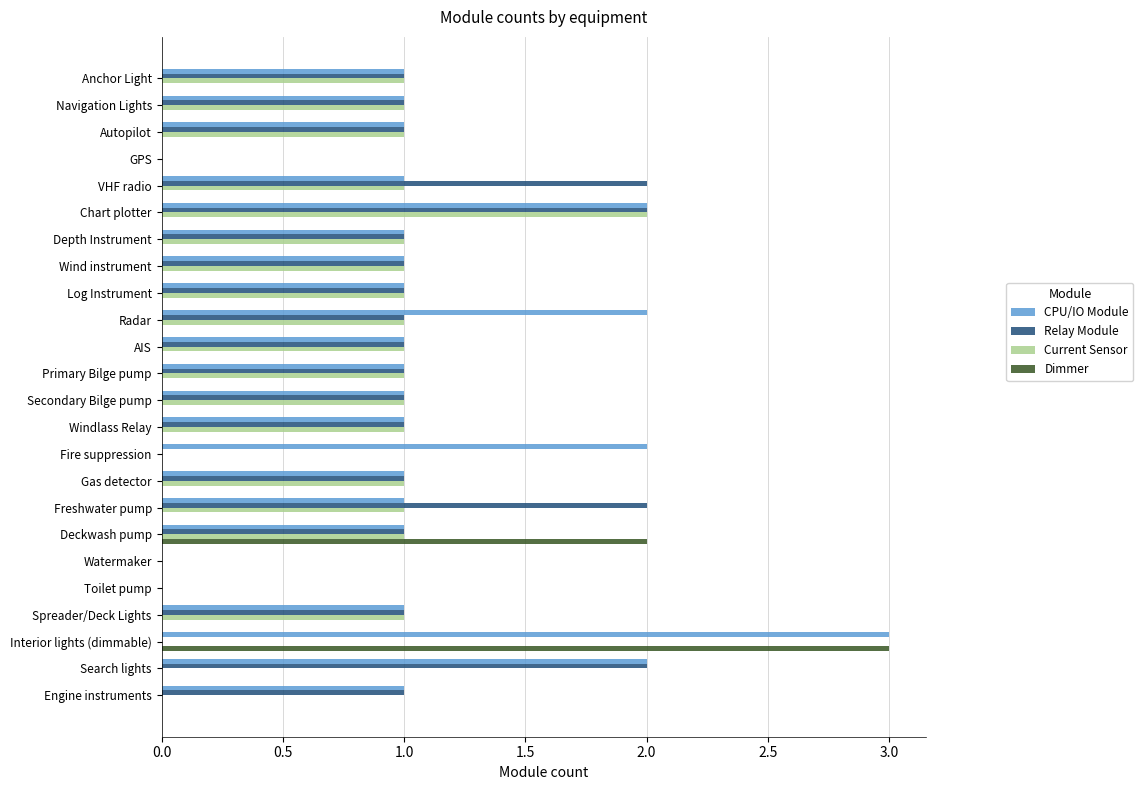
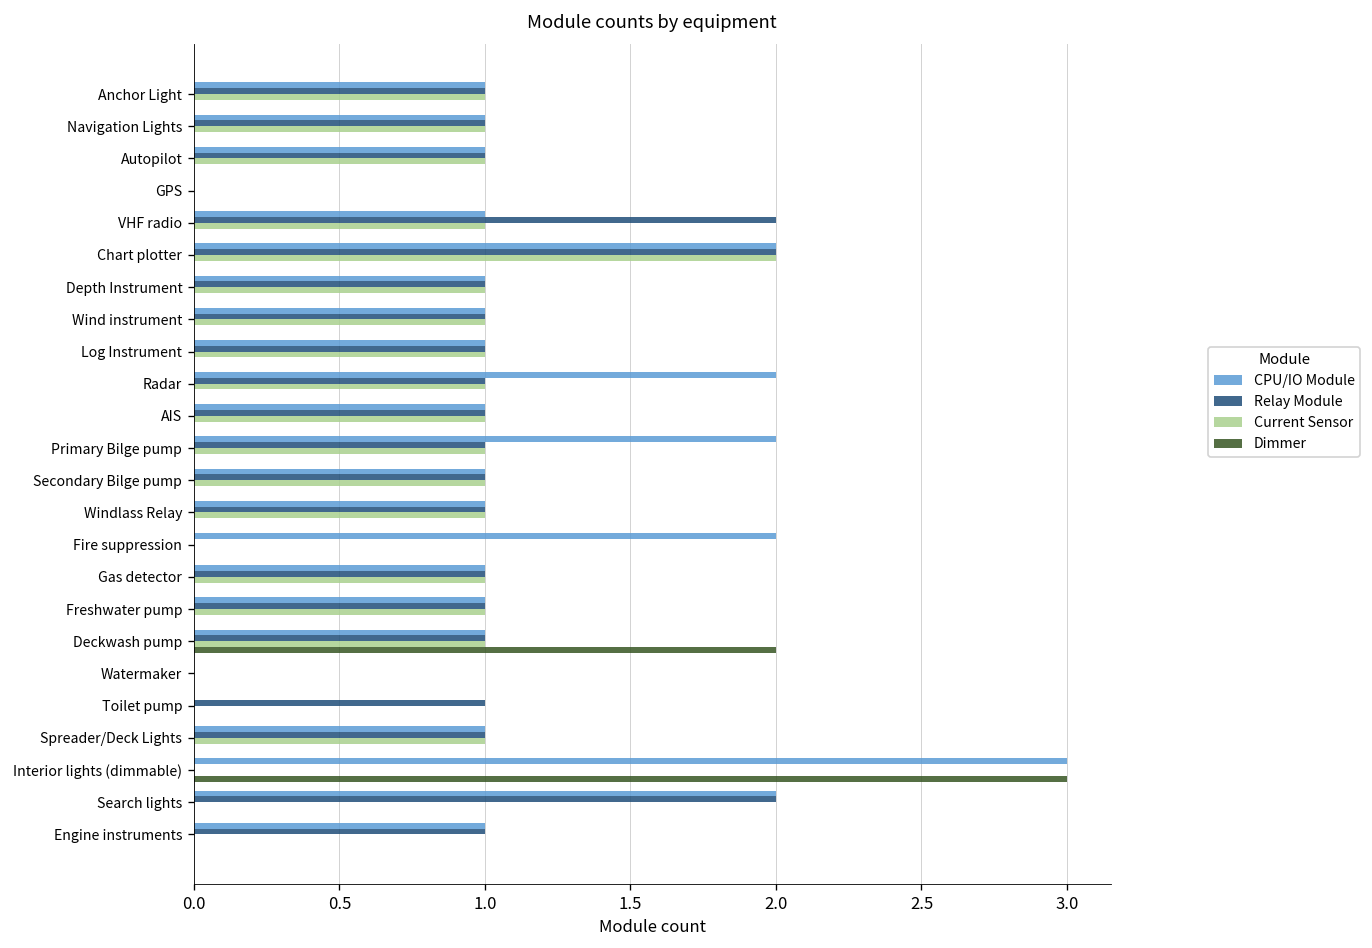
  {
    "CPU/IO Module": {
      "Anchor Light": 1,
      "Navigation Lights": 1,
      "Autopilot": 1,
      "GPS": 0,
      "VHF radio": 1,
      "Chart plotter": 2,
      "Depth Instrument": 1,
      "Wind instrument": 1,
      "Log Instrument": 1,
      "Radar": 2,
      "AIS": 1,
-     "Primary Bilge pump": 1,
+     "Primary Bilge pump": 2,
      "Secondary Bilge pump": 1,
      "Windlass Relay": 1,
      "Fire suppression": 2,
      "Gas detector": 1,
      "Freshwater pump": 1,
      "Deckwash pump": 1,
      "Watermaker": 0,
      "Toilet pump": 0,
      "Spreader/Deck Lights": 1,
      "Interior lights (dimmable)": 3,
      "Search lights": 2,
      "Engine instruments": 1
    },
    "Relay Module": {
      "Anchor Light": 1,
      "Navigation Lights": 1,
      "Autopilot": 1,
      "GPS": 0,
      "VHF radio": 2,
      "Chart plotter": 2,
      "Depth Instrument": 1,
      "Wind instrument": 1,
      "Log Instrument": 1,
      "Radar": 1,
      "AIS": 1,
      "Primary Bilge pump": 1,
      "Secondary Bilge pump": 1,
      "Windlass Relay": 1,
      "Fire suppression": 0,
      "Gas detector": 1,
-     "Freshwater pump": 2,
+     "Freshwater pump": 1,
      "Deckwash pump": 1,
      "Watermaker": 0,
-     "Toilet pump": 0,
+     "Toilet pump": 1,
      "Spreader/Deck Lights": 1,
      "Interior lights (dimmable)": 0,
      "Search lights": 2,
      "Engine instruments": 1
    },
    "Current Sensor": {
      "Anchor Light": 1,
      "Navigation Lights": 1,
      "Autopilot": 1,
      "GPS": 0,
      "VHF radio": 1,
      "Chart plotter": 2,
      "Depth Instrument": 1,
      "Wind instrument": 1,
      "Log Instrument": 1,
      "Radar": 1,
      "AIS": 1,
      "Primary Bilge pump": 1,
      "Secondary Bilge pump": 1,
      "Windlass Relay": 1,
      "Fire suppression": 0,
      "Gas detector": 1,
      "Freshwater pump": 1,
      "Deckwash pump": 1,
      "Watermaker": 0,
      "Toilet pump": 0,
      "Spreader/Deck Lights": 1,
      "Interior lights (dimmable)": 0,
      "Search lights": 0,
      "Engine instruments": 0
    },
    "Dimmer": {
      "Anchor Light": 0,
      "Navigation Lights": 0,
      "Autopilot": 0,
      "GPS": 0,
      "VHF radio": 0,
      "Chart plotter": 0,
      "Depth Instrument": 0,
      "Wind instrument": 0,
      "Log Instrument": 0,
      "Radar": 0,
      "AIS": 0,
      "Primary Bilge pump": 0,
      "Secondary Bilge pump": 0,
      "Windlass Relay": 0,
      "Fire suppression": 0,
      "Gas detector": 0,
      "Freshwater pump": 0,
      "Deckwash pump": 2,
      "Watermaker": 0,
      "Toilet pump": 0,
      "Spreader/Deck Lights": 0,
      "Interior lights (dimmable)": 3,
      "Search lights": 0,
      "Engine instruments": 0
    }
  }
